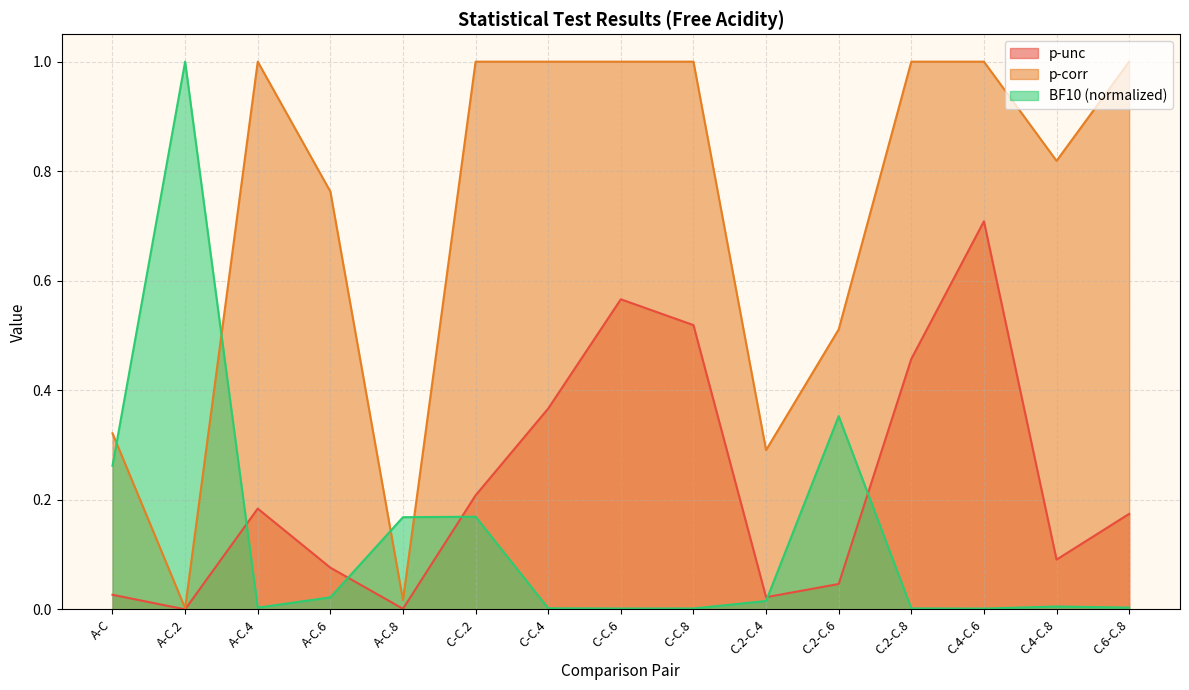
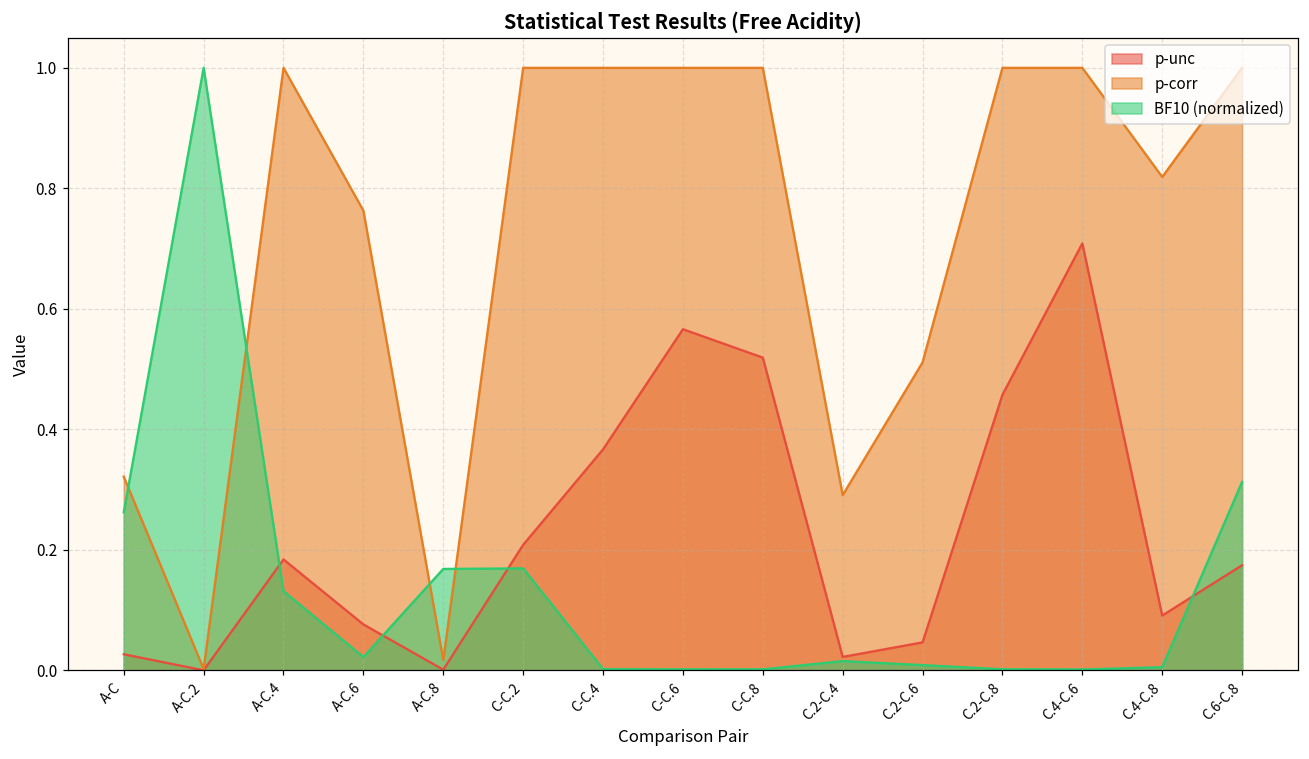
  {
    "BF10 (normalized)": {
      "A-C": 0.26,
      "A-C.2": 1.00,
-     "A-C.4": 0.00,
+     "A-C.4": 0.13,
      "A-C.6": 0.02,
      "A-C.8": 0.17,
      "C-C.2": 0.17,
      "C-C.4": 0.00,
      "C-C.6": 0.00,
      "C-C.8": 0.00,
      "C.2-C.4": 0.02,
-     "C.2-C.6": 0.35,
+     "C.2-C.6": 0.01,
      "C.2-C.8": 0.00,
      "C.4-C.6": 0.00,
      "C.4-C.8": 0.01,
-     "C.6-C.8": 0.00
+     "C.6-C.8": 0.31
    }
  }
